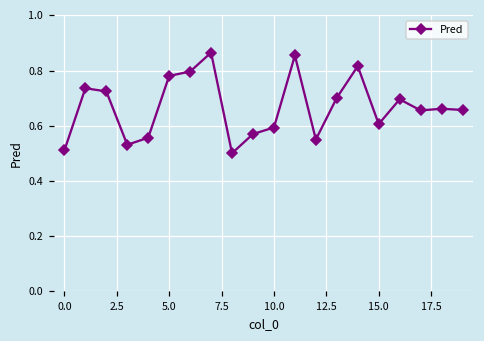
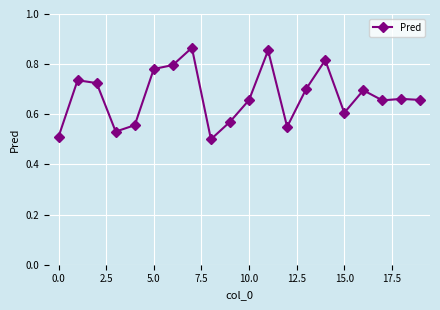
  {
    "0.0": 0.51,
    "5.0": 0.78,
-   "10.0": 0.59,
+   "10.0": 0.66,
    "15.0": 0.61
  }
